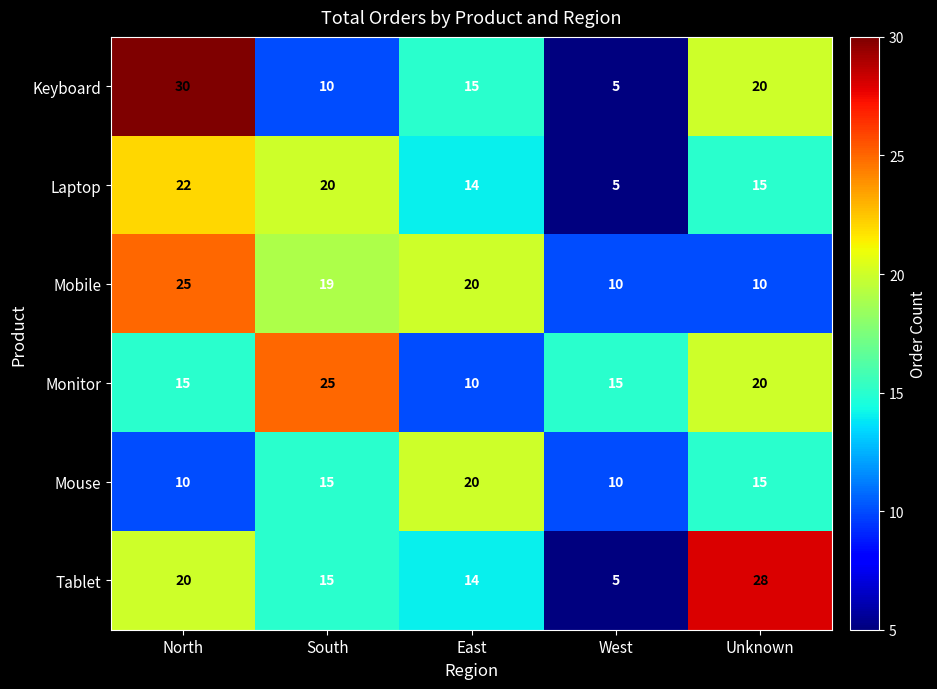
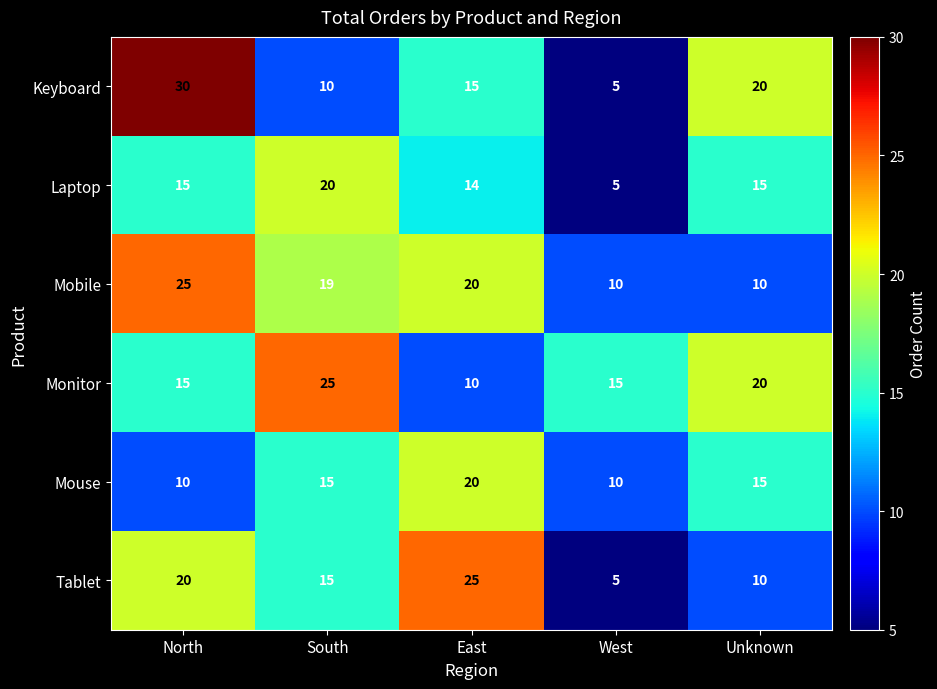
  {
    "Keyboard": {
      "North": 30,
      "South": 10,
      "East": 15,
      "West": 5,
      "Unknown": 20
    },
    "Laptop": {
-     "North": 22,
+     "North": 15,
      "South": 20,
      "East": 14,
      "West": 5,
      "Unknown": 15
    },
    "Mobile": {
      "North": 25,
      "South": 19,
      "East": 20,
      "West": 10,
      "Unknown": 10
    },
    "Monitor": {
      "North": 15,
      "South": 25,
      "East": 10,
      "West": 15,
      "Unknown": 20
    },
    "Mouse": {
      "North": 10,
      "South": 15,
      "East": 20,
      "West": 10,
      "Unknown": 15
    },
    "Tablet": {
      "North": 20,
      "South": 15,
-     "East": 14,
+     "East": 25,
      "West": 5,
-     "Unknown": 28
+     "Unknown": 10
    }
  }
